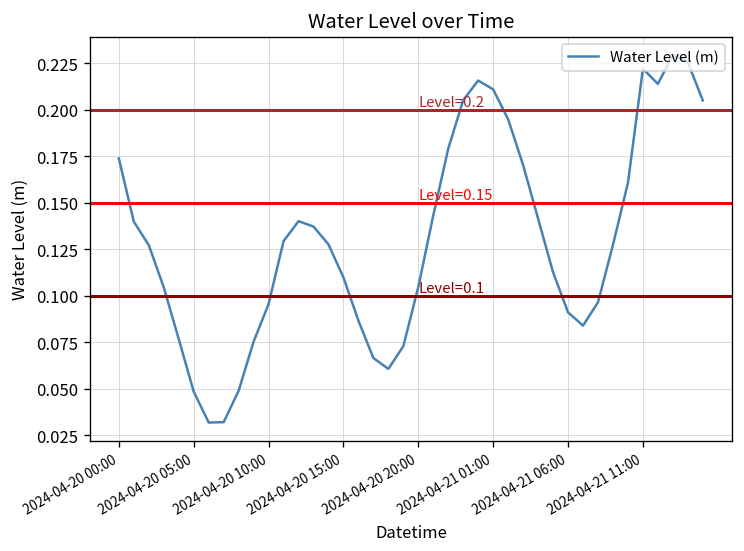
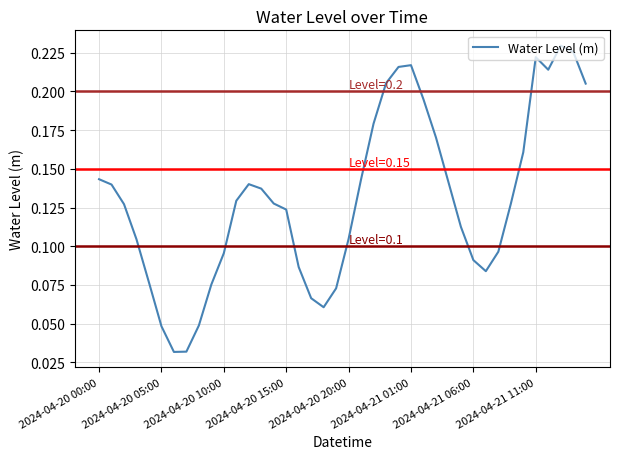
  {
-   "2024-04-20 00:00": 0.174,
+   "2024-04-20 00:00": 0.143,
    "2024-04-20 05:00": 0.048,
    "2024-04-20 10:00": 0.096,
-   "2024-04-20 15:00": 0.110,
-   "2024-04-21 01:00": 0.211,
+   "2024-04-20 15:00": 0.124,
+   "2024-04-21 01:00": 0.217,
    "2024-04-21 06:00": 0.091
  }
